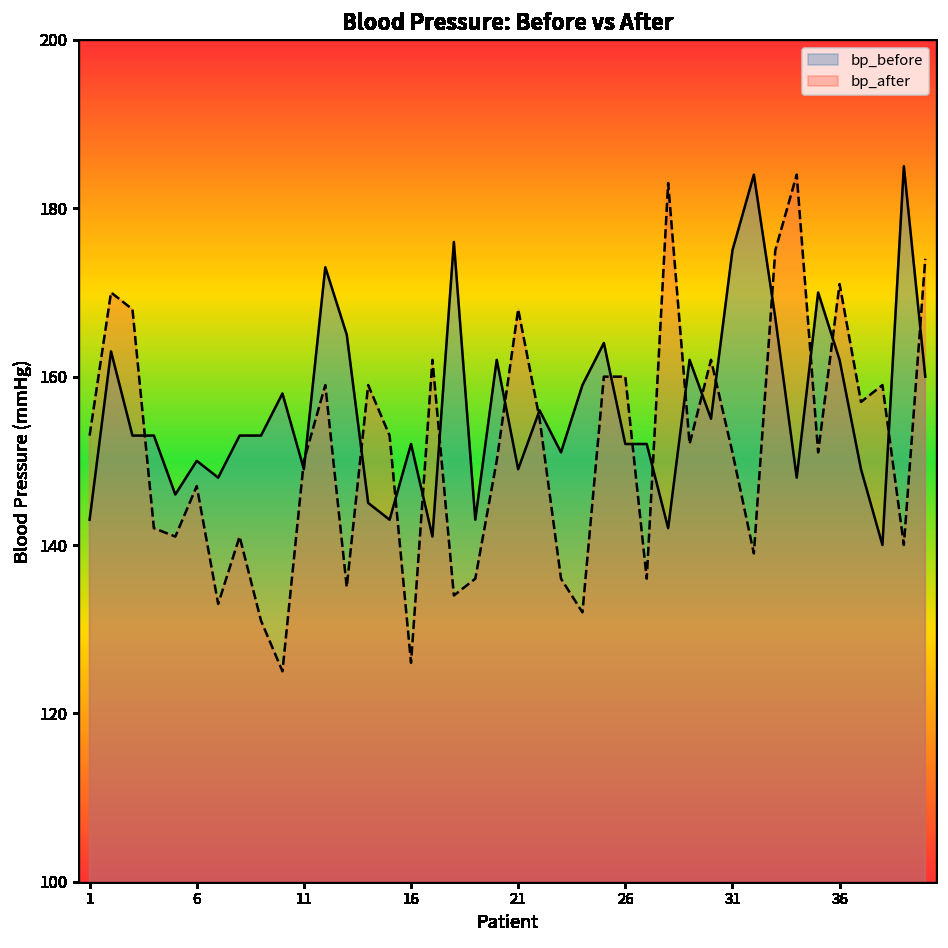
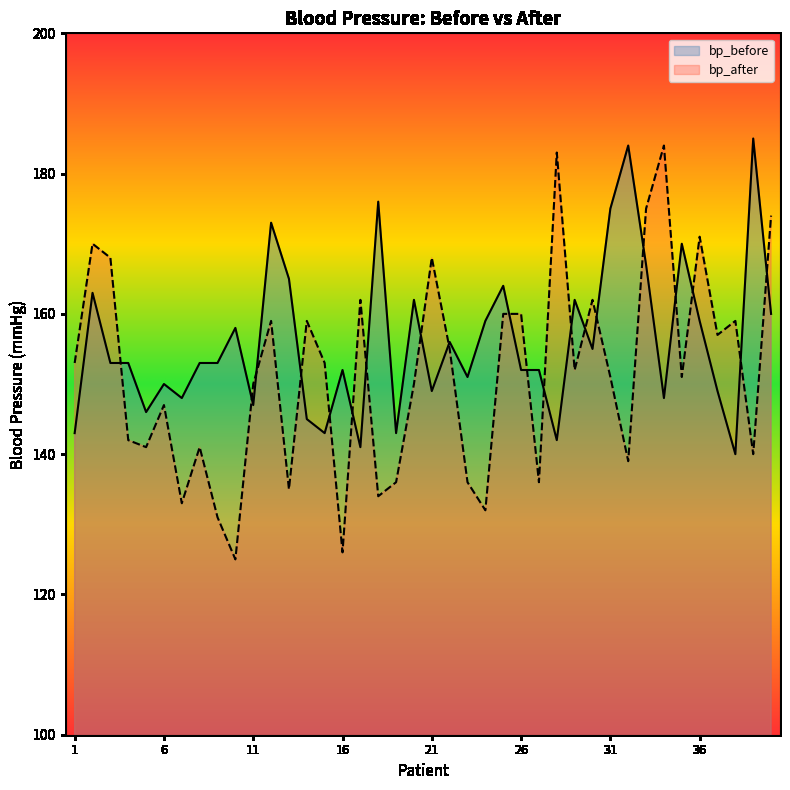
  {
    "bp_before": {
      "1": 143,
      "6": 150,
-     "11": 149,
+     "11": 147,
      "16": 152,
      "21": 149,
      "26": 152,
      "31": 175,
-     "36": 162
+     "36": 159
    },
    "bp_after": {
      "1": 153,
      "6": 147,
      "11": 150,
      "16": 126,
      "21": 168,
      "26": 160,
      "31": 151,
      "36": 171
    }
  }
